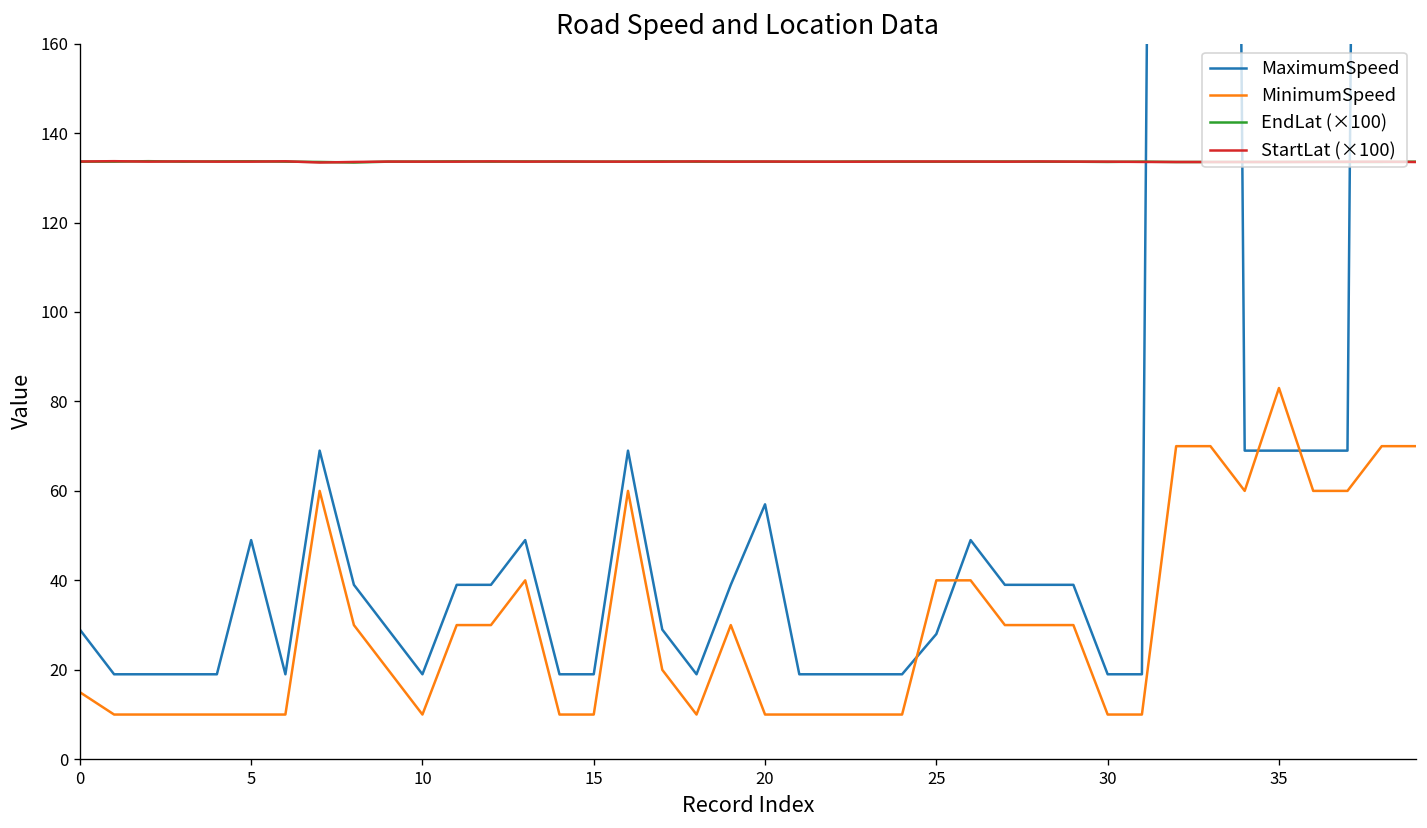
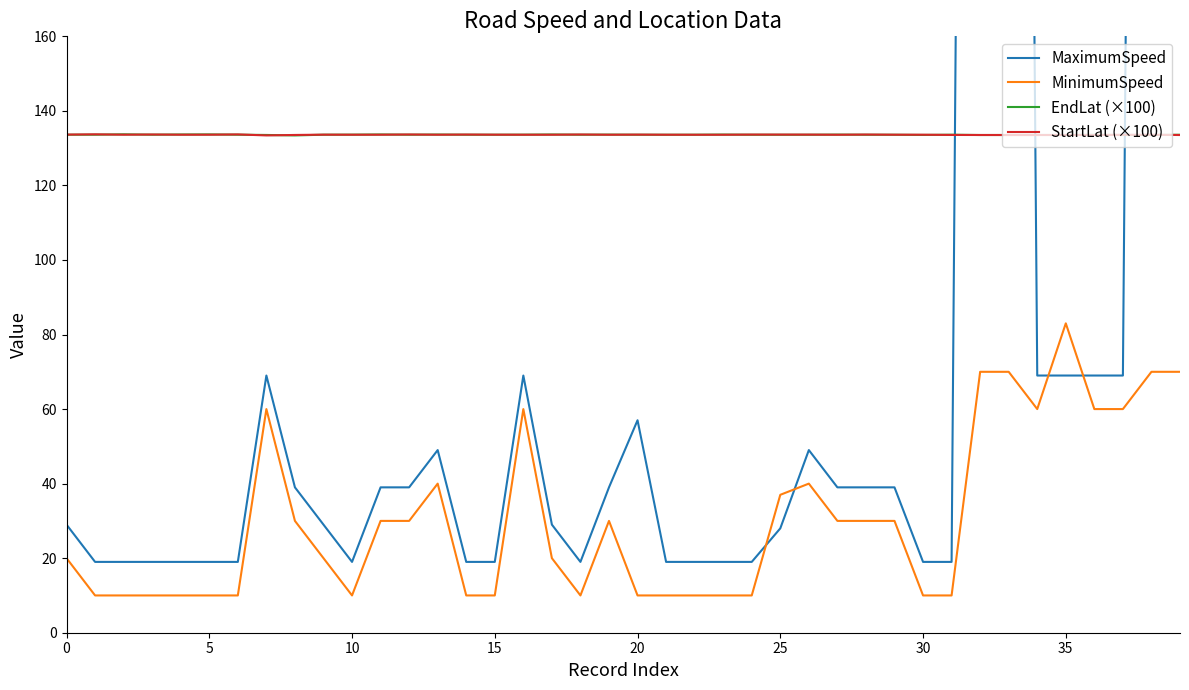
  {
    "MaximumSpeed": {
      "0": 29,
-     "5": 49,
+     "5": 19,
      "10": 19,
      "15": 19,
      "20": 57,
      "25": 28,
      "30": 19,
      "35": 69
    },
    "MinimumSpeed": {
-     "0": 15,
+     "0": 20,
      "5": 10,
      "10": 10,
      "15": 10,
      "20": 10,
-     "25": 40,
+     "25": 37,
      "30": 10,
      "35": 83
    }
  }
